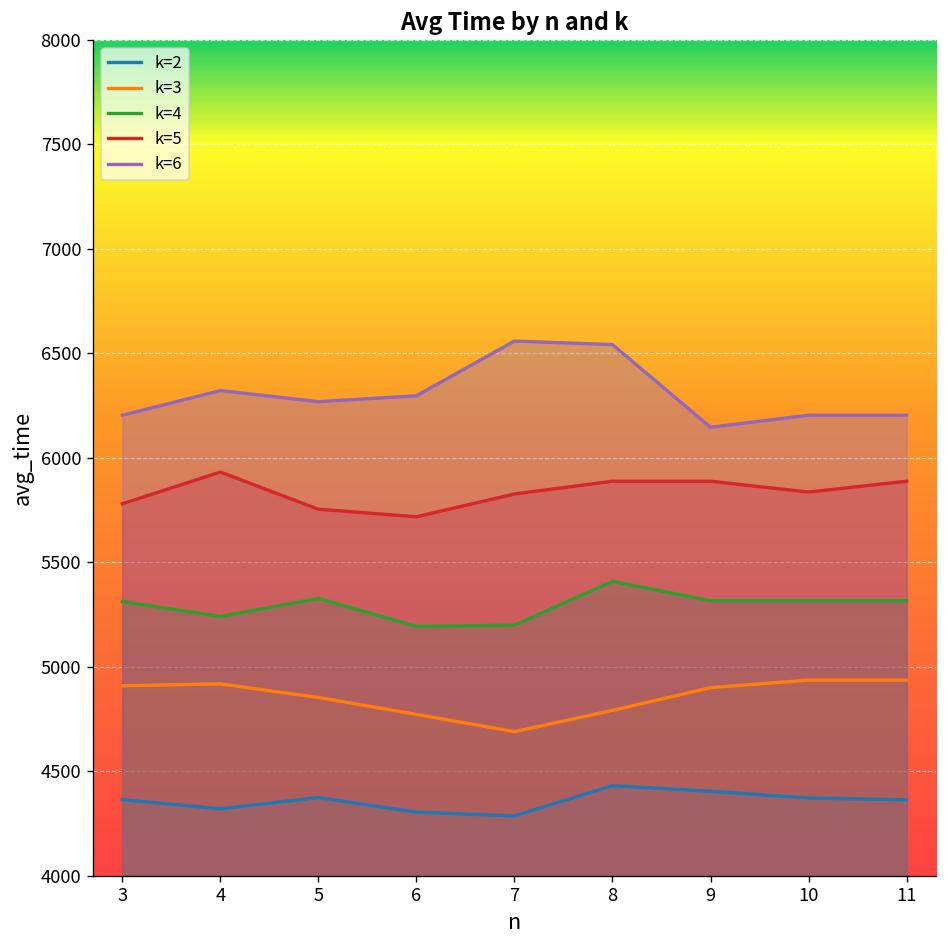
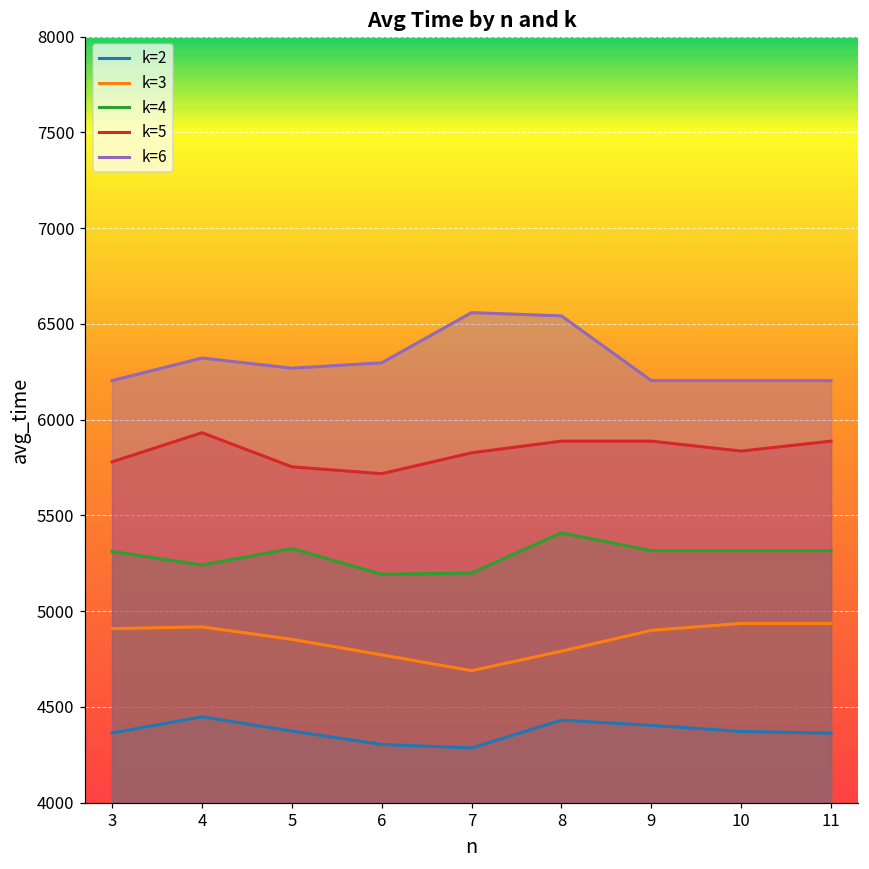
  {
    "k=2": {
      "3": 4360,
-     "4": 4320,
+     "4": 4450,
      "5": 4370,
      "6": 4300,
      "7": 4290,
      "8": 4430,
      "9": 4400,
      "10": 4370,
      "11": 4360
    },
    "k=3": {
      "3": 4910,
      "4": 4920,
      "5": 4850,
      "6": 4770,
      "7": 4690,
      "8": 4790,
      "9": 4900,
      "10": 4940,
      "11": 4940
    },
    "k=4": {
      "3": 5310,
      "4": 5240,
      "5": 5330,
      "6": 5190,
      "7": 5200,
      "8": 5410,
      "9": 5320,
      "10": 5320,
      "11": 5320
    },
    "k=5": {
      "3": 5780,
      "4": 5930,
      "5": 5750,
      "6": 5720,
      "7": 5830,
      "8": 5890,
      "9": 5890,
      "10": 5840,
      "11": 5890
    },
    "k=6": {
      "3": 6200,
      "4": 6320,
      "5": 6270,
      "6": 6300,
      "7": 6560,
      "8": 6540,
-     "9": 6150,
+     "9": 6200,
      "10": 6200,
      "11": 6200
    }
  }
